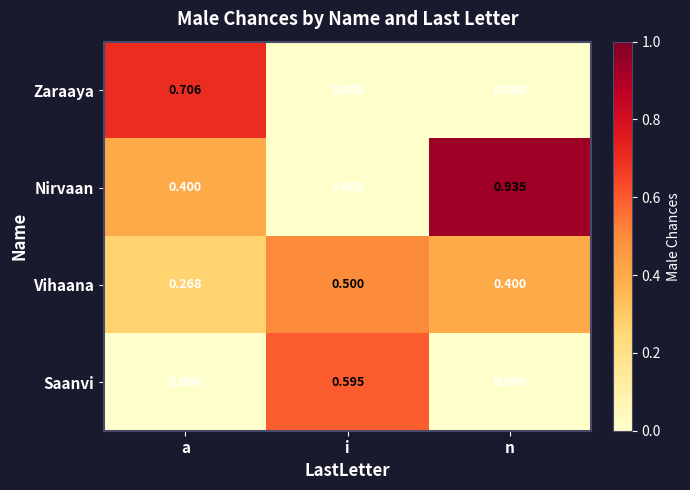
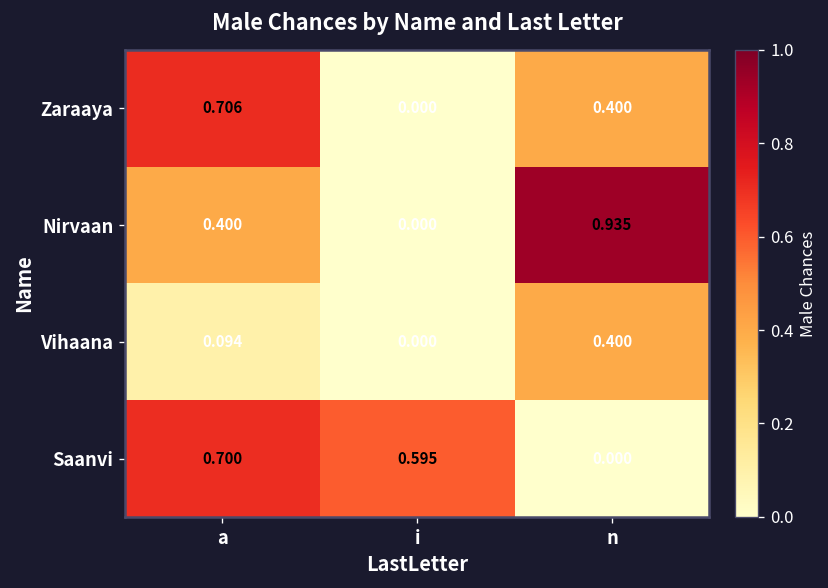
  {
    "Zaraaya": {
      "a": 0.706,
      "i": 0.000,
-     "n": 0.000
+     "n": 0.400
    },
    "Nirvaan": {
      "a": 0.400,
      "i": 0.000,
      "n": 0.935
    },
    "Vihaana": {
-     "a": 0.268,
-     "i": 0.500,
+     "a": 0.094,
+     "i": 0.000,
      "n": 0.400
    },
    "Saanvi": {
-     "a": 0.000,
+     "a": 0.700,
      "i": 0.595,
      "n": 0.000
    }
  }
